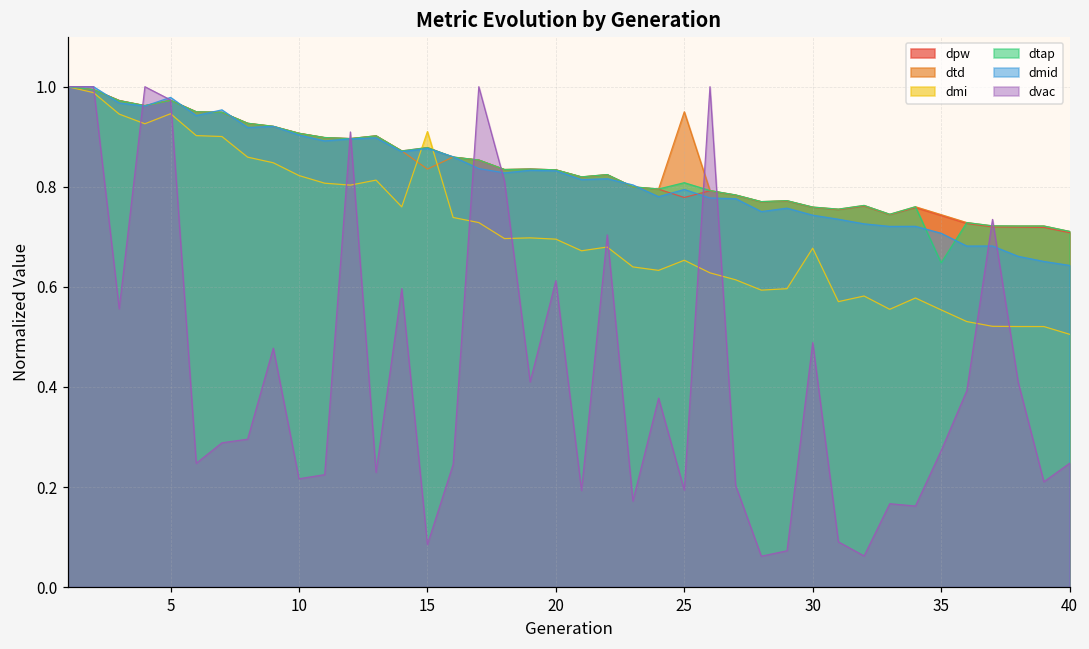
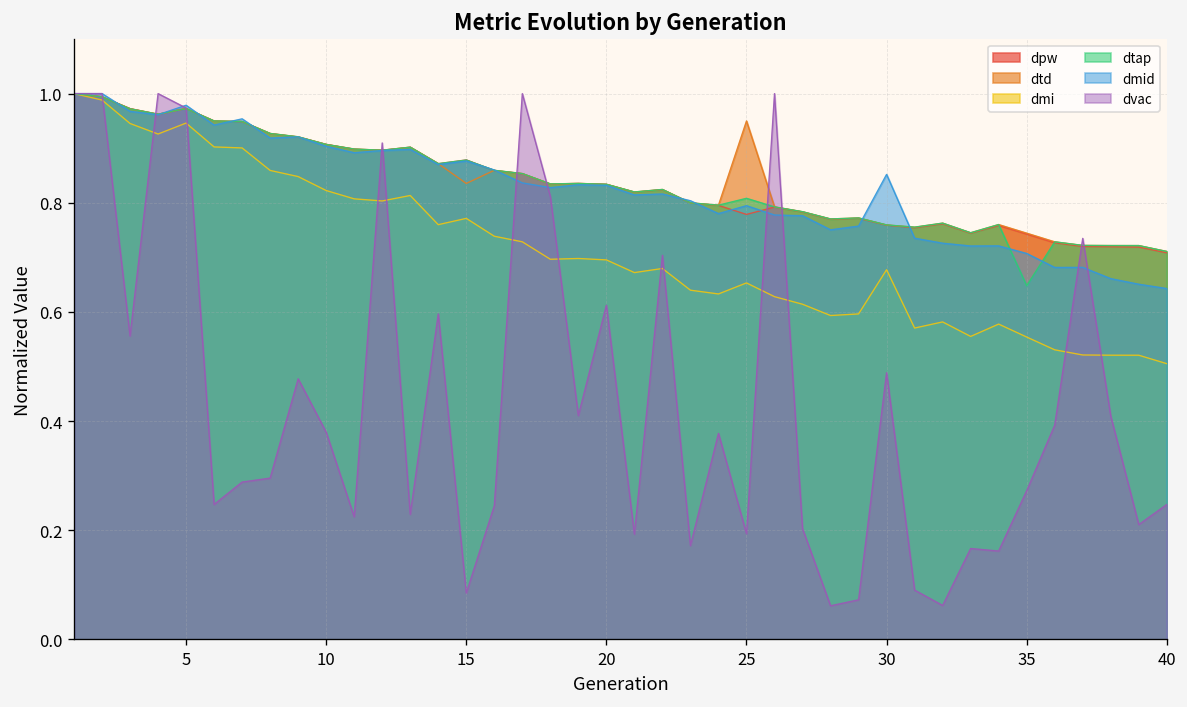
  {
    "dmi": {
      "5": 0.95,
      "10": 0.82,
-     "15": 0.91,
+     "15": 0.77,
      "20": 0.70,
      "25": 0.65,
      "30": 0.68,
      "35": 0.55,
      "40": 0.51
    },
    "dtap": {
      "25": 0.81,
      "35": 0.65
    },
    "dmid": {
      "25": 0.79,
-     "30": 0.74,
+     "30": 0.85,
      "35": 0.71,
      "40": 0.64
    },
    "dvac": {
-     "10": 0.22,
+     "10": 0.38,
      "15": 0.08,
      "20": 0.61,
      "25": 0.19,
      "30": 0.49,
      "35": 0.27,
      "40": 0.25
    }
  }
